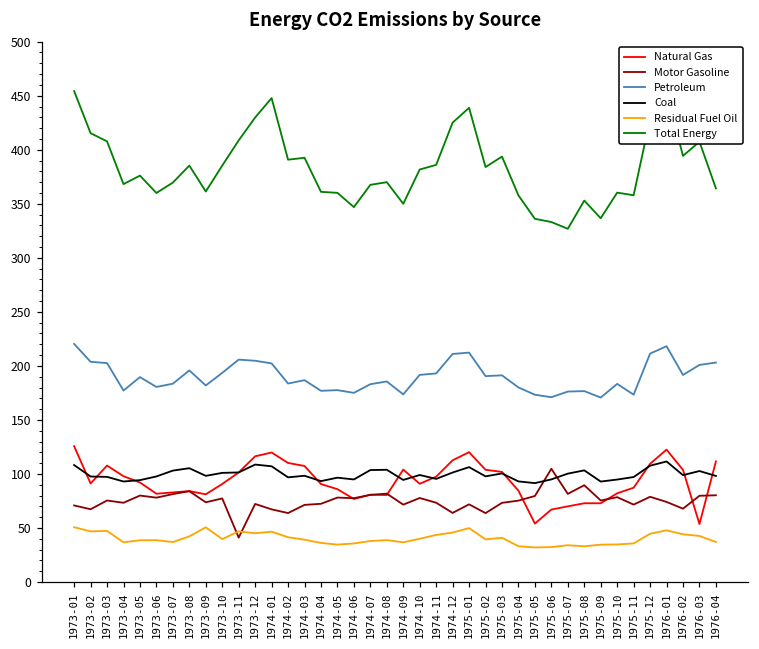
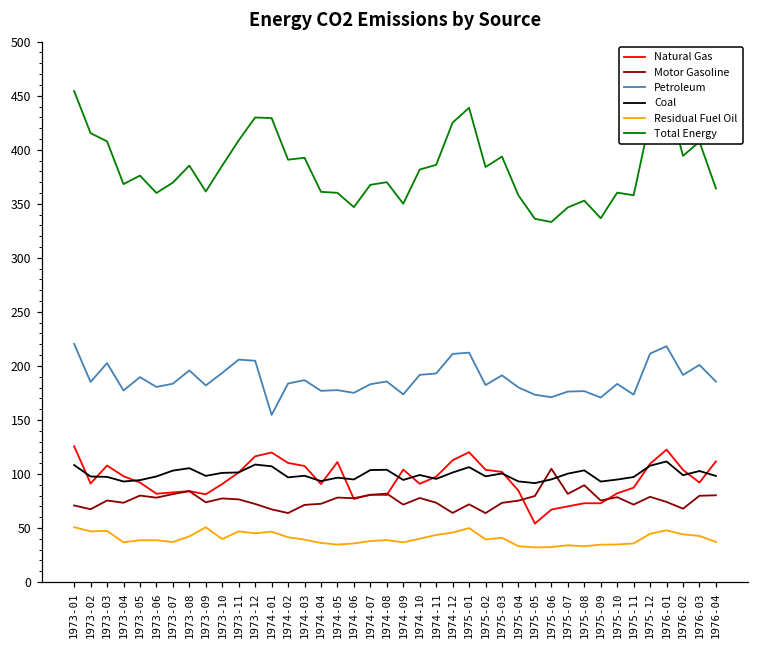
  {
    "Natural Gas": {
      "1973-01": 130,
      "1973-02": 90,
      "1973-03": 110,
      "1973-04": 100,
      "1973-06": 80,
      "1973-09": 80,
      "1973-10": 90,
      "1973-12": 120,
      "1974-01": 120,
      "1974-02": 110,
      "1974-03": 110,
      "1974-04": 90,
-     "1974-05": 90,
+     "1974-05": 110,
      "1974-09": 100,
      "1974-10": 90,
      "1974-12": 110,
      "1975-01": 120,
      "1975-02": 100,
      "1975-04": 80,
      "1975-05": 50,
      "1975-06": 70,
      "1975-07": 70,
      "1975-08": 70,
      "1975-10": 80,
      "1975-11": 90,
      "1976-01": 120,
      "1976-02": 100,
-     "1976-03": 50,
+     "1976-03": 90,
      "1976-04": 110
    },
    "Motor Gasoline": {
      "1973-01": 70,
      "1973-02": 70,
      "1973-03": 80,
      "1973-04": 70,
      "1973-05": 80,
      "1973-06": 80,
      "1973-09": 70,
      "1973-10": 80,
-     "1973-11": 40,
+     "1973-11": 80,
      "1973-12": 70,
      "1974-01": 70,
      "1974-02": 60,
      "1974-03": 70,
      "1974-04": 70,
      "1974-05": 80,
      "1974-09": 70,
      "1974-10": 80,
      "1974-11": 70,
      "1974-12": 60,
      "1975-01": 70,
      "1975-02": 60,
      "1975-03": 70,
      "1975-04": 80,
      "1975-05": 80,
      "1975-06": 100,
      "1975-07": 80,
      "1975-08": 90,
      "1975-10": 80,
      "1975-11": 70,
      "1975-12": 80,
      "1976-01": 70,
      "1976-02": 70,
      "1976-03": 80,
      "1976-04": 80
    },
    "Petroleum": {
      "1973-01": 220,
-     "1973-02": 200,
+     "1973-02": 190,
      "1973-03": 200,
      "1973-04": 180,
      "1973-05": 190,
      "1973-06": 180,
      "1973-07": 180,
      "1973-08": 200,
      "1973-09": 180,
      "1973-10": 190,
      "1973-11": 210,
      "1973-12": 200,
-     "1974-01": 200,
+     "1974-01": 150,
      "1974-02": 180,
      "1974-03": 190,
      "1974-04": 180,
      "1974-05": 180,
      "1974-06": 180,
      "1974-07": 180,
      "1974-08": 190,
      "1974-09": 170,
      "1974-10": 190,
      "1974-11": 190,
      "1974-12": 210,
      "1975-01": 210,
-     "1975-02": 190,
+     "1975-02": 180,
      "1975-03": 190,
      "1975-04": 180,
      "1975-05": 170,
      "1975-06": 170,
      "1975-07": 180,
      "1975-08": 180,
      "1975-09": 170,
      "1975-10": 180,
      "1975-11": 170,
      "1975-12": 210,
      "1976-01": 220,
      "1976-02": 190,
      "1976-03": 200,
-     "1976-04": 200
+     "1976-04": 190
    },
    "Total Energy": {
      "1973-01": 450,
      "1973-02": 420,
      "1973-03": 410,
      "1973-04": 370,
      "1973-05": 380,
      "1973-06": 360,
      "1973-07": 370,
      "1973-08": 390,
      "1973-09": 360,
      "1973-10": 390,
      "1973-11": 410,
      "1973-12": 430,
-     "1974-01": 450,
+     "1974-01": 430,
      "1974-02": 390,
      "1974-03": 390,
      "1974-04": 360,
      "1974-05": 360,
      "1974-06": 350,
      "1974-07": 370,
      "1974-08": 370,
      "1974-09": 350,
      "1974-10": 380,
      "1974-11": 390,
      "1974-12": 430,
      "1975-01": 440,
      "1975-02": 380,
      "1975-03": 390,
      "1975-04": 360,
      "1975-05": 340,
      "1975-06": 330,
-     "1975-07": 330,
+     "1975-07": 350,
      "1975-08": 350,
      "1975-09": 340,
      "1975-10": 360,
      "1975-11": 360,
      "1976-02": 390,
      "1976-04": 360
    }
  }
